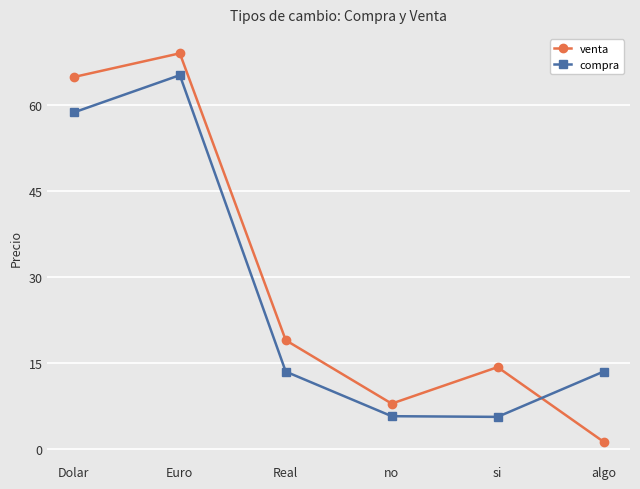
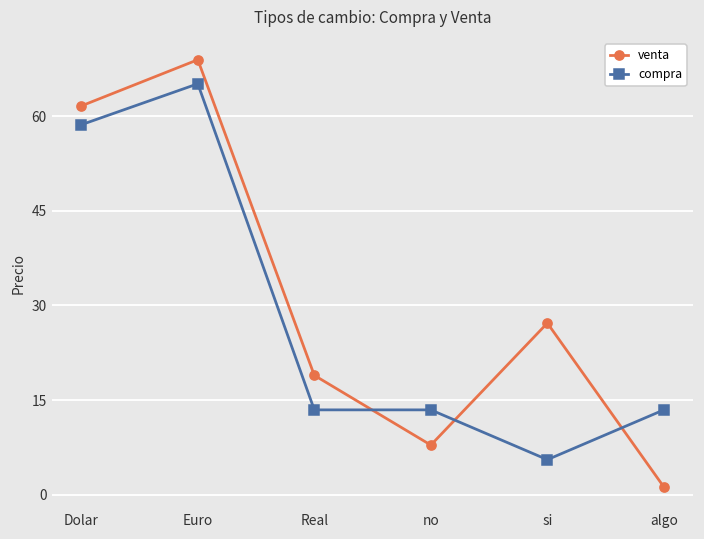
  {
    "venta": {
-     "Dolar": 65,
+     "Dolar": 62,
      "Euro": 69,
      "Real": 19,
      "no": 8,
-     "si": 14,
+     "si": 27,
      "algo": 1
    },
    "compra": {
      "Dolar": 59,
      "Euro": 65,
      "Real": 13,
-     "no": 6,
+     "no": 13,
      "si": 6,
      "algo": 13
    }
  }
